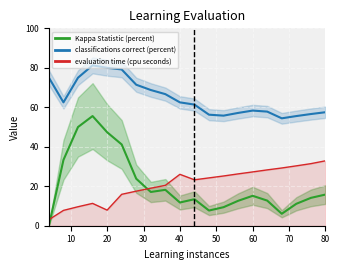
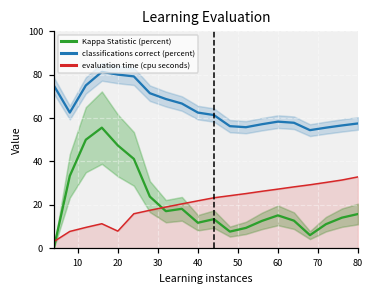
  {
    "evaluation time (cpu seconds)": {
      "20": 8,
-     "40": 26,
+     "40": 22,
      "60": 27,
      "80": 33
    }
  }
